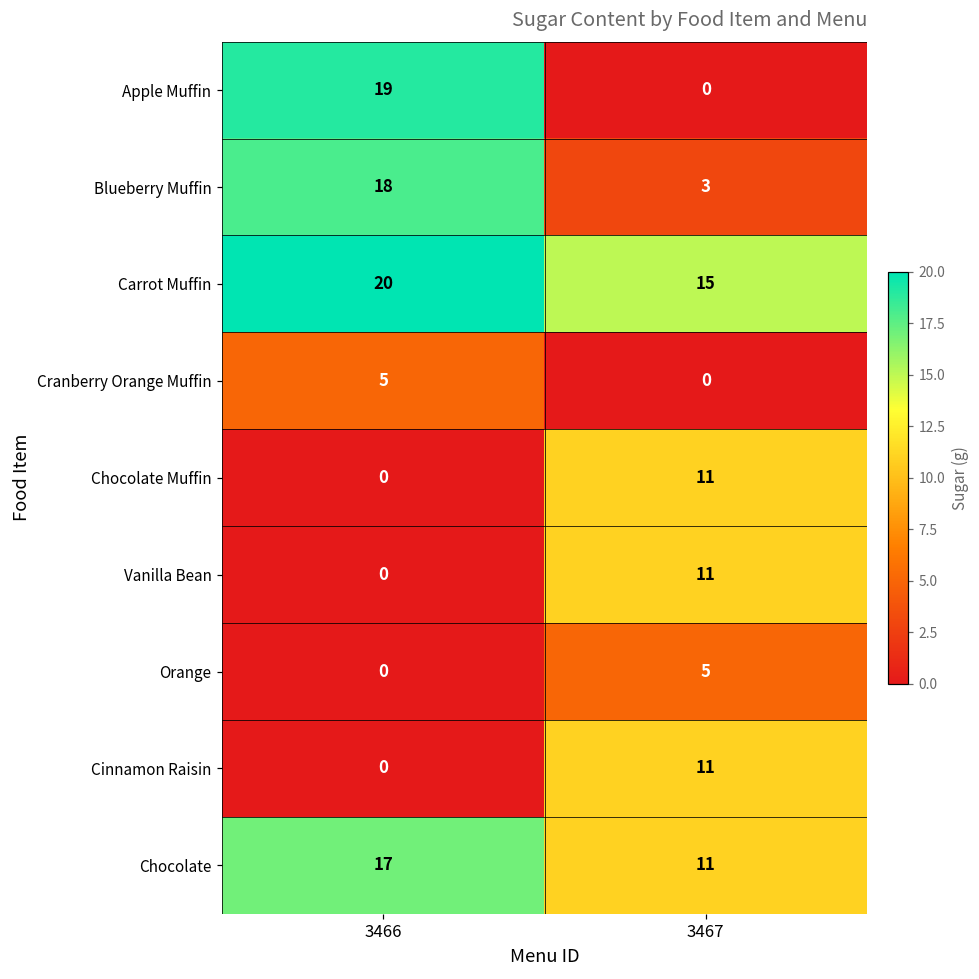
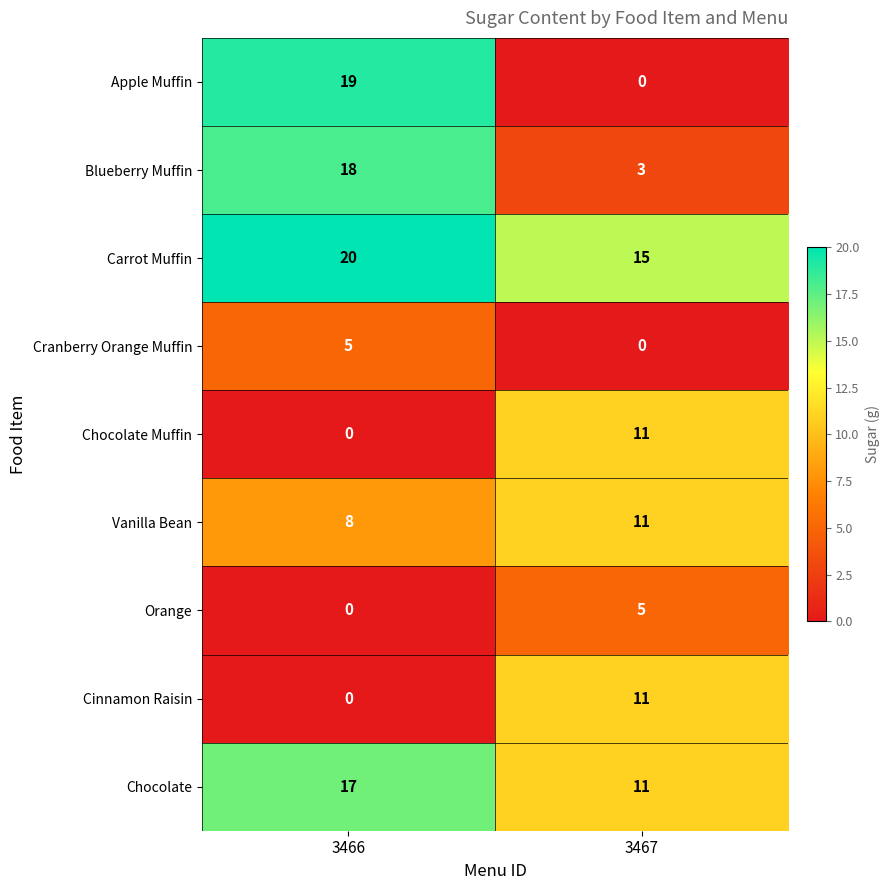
  {
    "Apple Muffin": {
      "3466": 19,
      "3467": 0
    },
    "Blueberry Muffin": {
      "3466": 18,
      "3467": 3
    },
    "Carrot Muffin": {
      "3466": 20,
      "3467": 15
    },
    "Cranberry Orange Muffin": {
      "3466": 5,
      "3467": 0
    },
    "Chocolate Muffin": {
      "3466": 0,
      "3467": 11
    },
    "Vanilla Bean": {
-     "3466": 0,
+     "3466": 8,
      "3467": 11
    },
    "Orange": {
      "3466": 0,
      "3467": 5
    },
    "Cinnamon Raisin": {
      "3466": 0,
      "3467": 11
    },
    "Chocolate": {
      "3466": 17,
      "3467": 11
    }
  }
